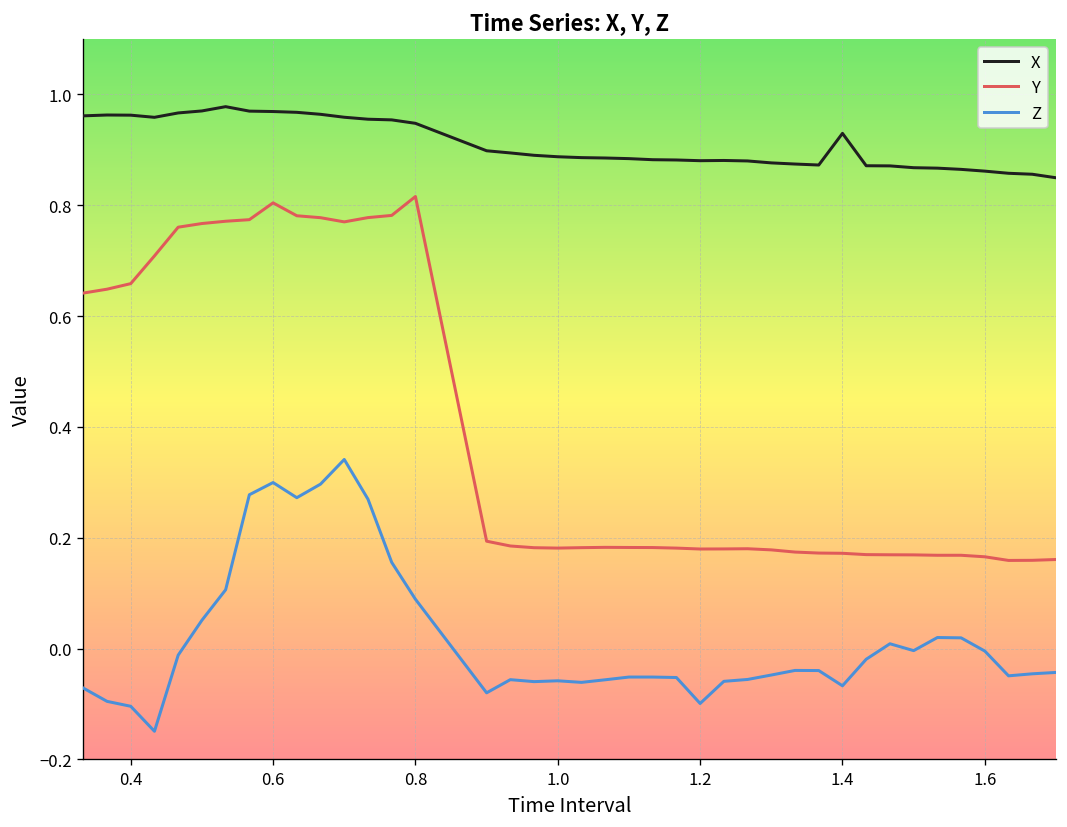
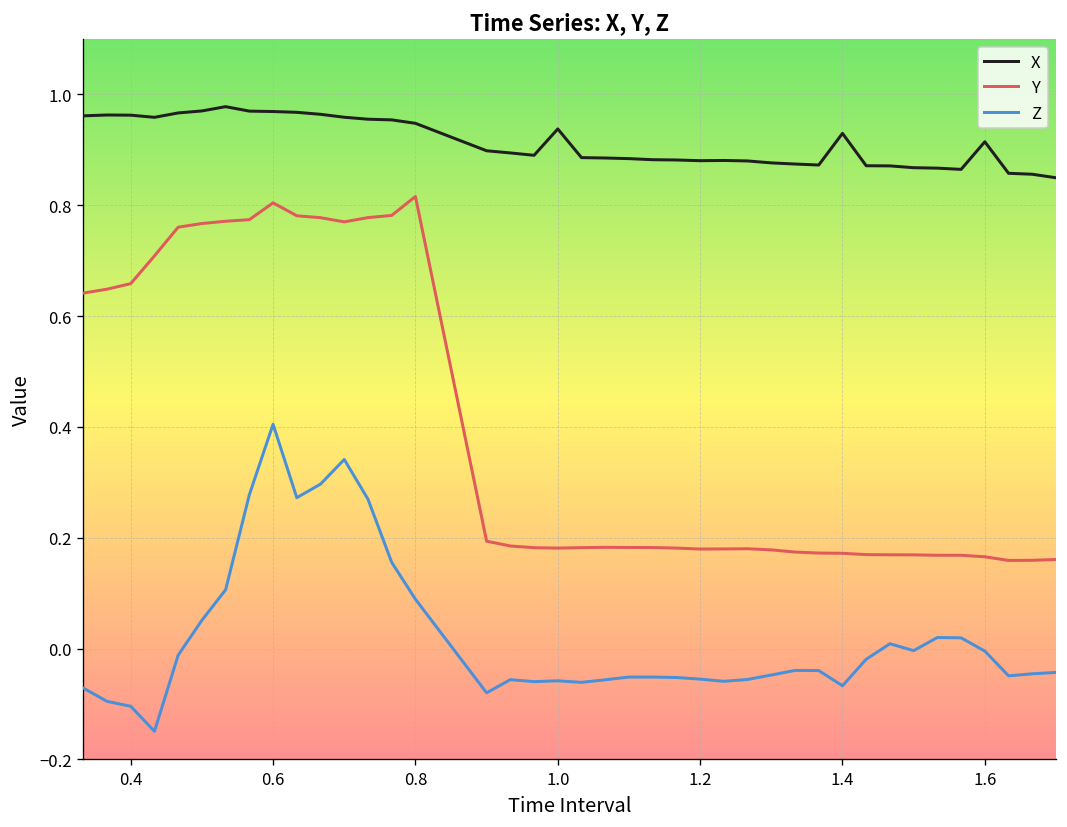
  {
    "X": {
      "0.4": 0.96,
      "0.6": 0.97,
      "0.8": 0.95,
-     "1.0": 0.89,
+     "1.0": 0.94,
      "1.2": 0.88,
      "1.4": 0.93,
-     "1.6": 0.86
+     "1.6": 0.91
    },
    "Y": {
      "0.4": 0.66,
      "0.6": 0.80,
      "0.8": 0.82,
      "1.0": 0.18,
      "1.2": 0.18,
      "1.4": 0.17,
      "1.6": 0.17
    },
    "Z": {
      "0.4": -0.10,
-     "0.6": 0.30,
+     "0.6": 0.40,
      "0.8": 0.09,
      "1.0": -0.06,
-     "1.2": -0.10,
+     "1.2": -0.05,
      "1.4": -0.07,
      "1.6": 0.00
    }
  }
